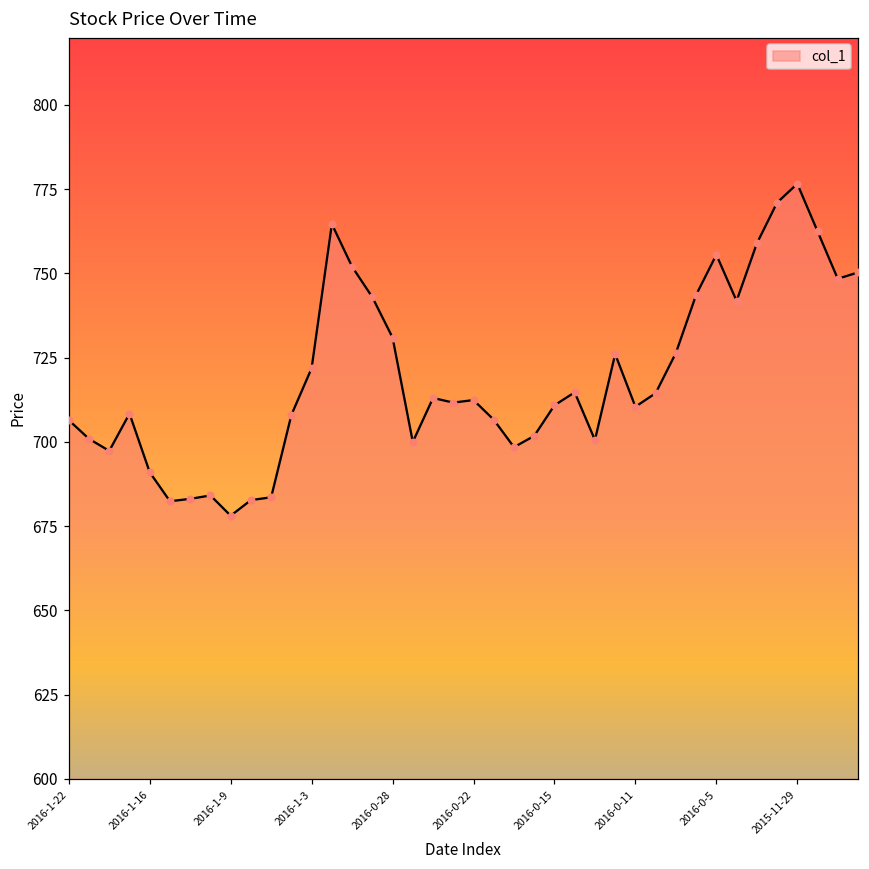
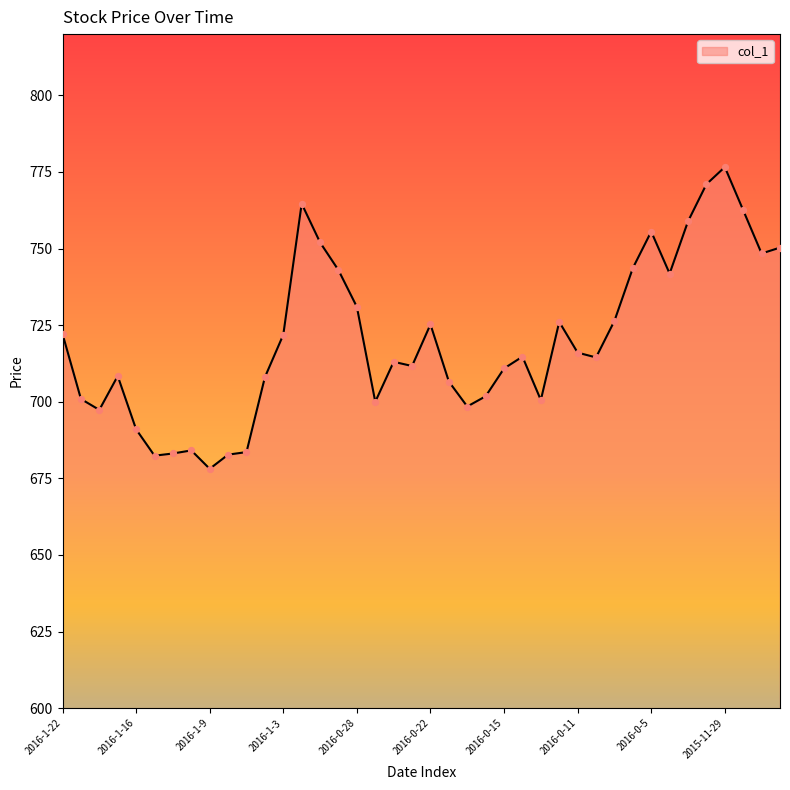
  {
-   "2016-1-22": 706,
+   "2016-1-22": 722,
    "2016-1-16": 691,
    "2016-1-9": 678,
    "2016-1-3": 722,
    "2016-0-28": 731,
-   "2016-0-22": 712,
+   "2016-0-22": 725,
    "2016-0-15": 711,
-   "2016-0-11": 710,
+   "2016-0-11": 716,
    "2016-0-5": 756,
    "2015-11-29": 777
  }
